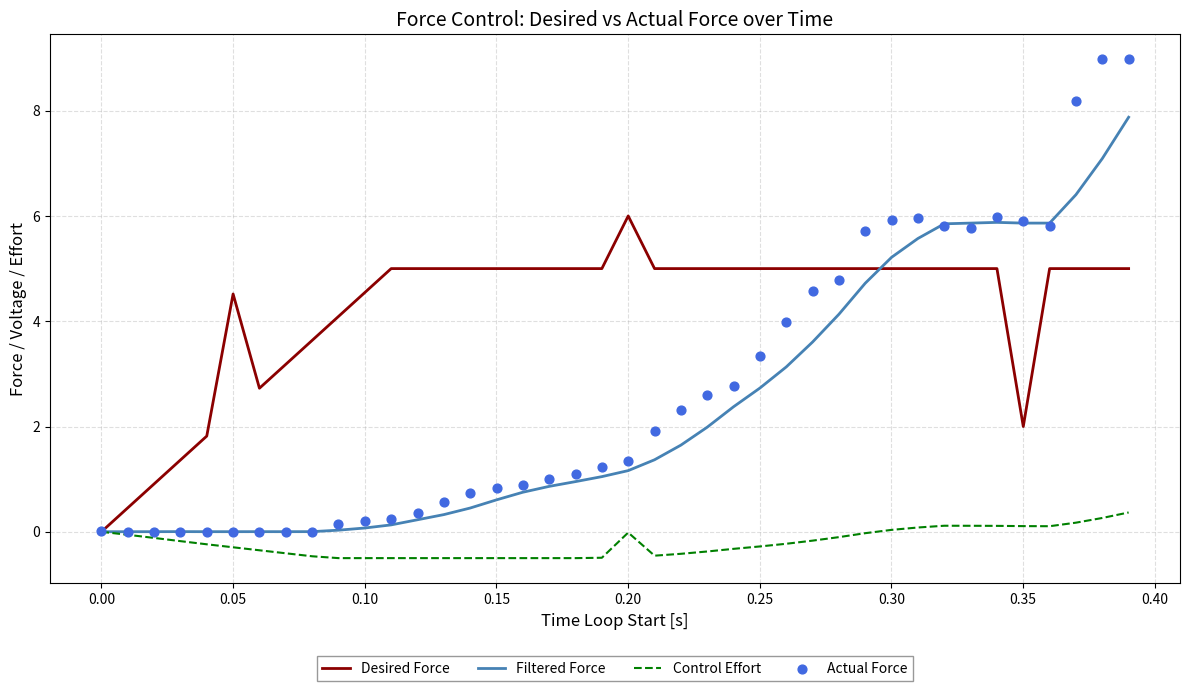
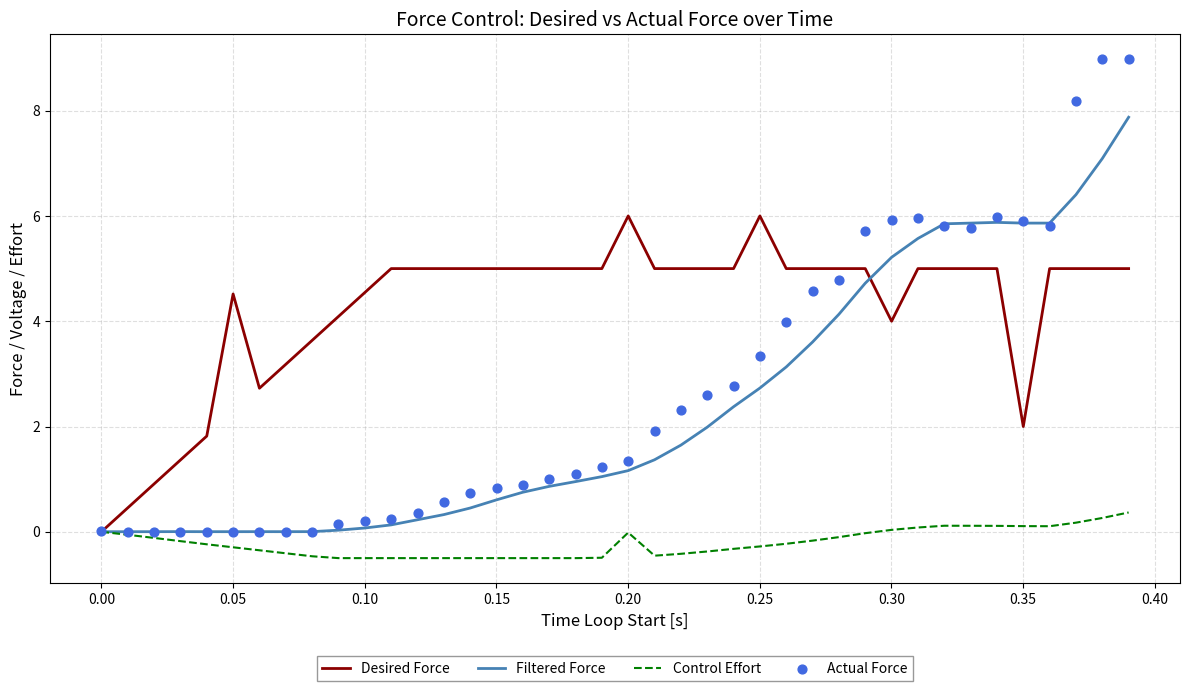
  {
    "Desired Force": {
      "0.05": 4.5,
      "0.10": 4.5,
      "0.15": 5,
      "0.20": 6,
-     "0.25": 5,
-     "0.30": 5,
+     "0.25": 6,
+     "0.30": 4,
      "0.35": 2
    },
    "Control Effort": {
      "0.05": -0.3,
      "0.10": -0.5,
      "0.15": -0.5,
      "0.20": 0,
      "0.25": -0.3,
      "0.30": 0,
      "0.35": 0.1
    }
  }
